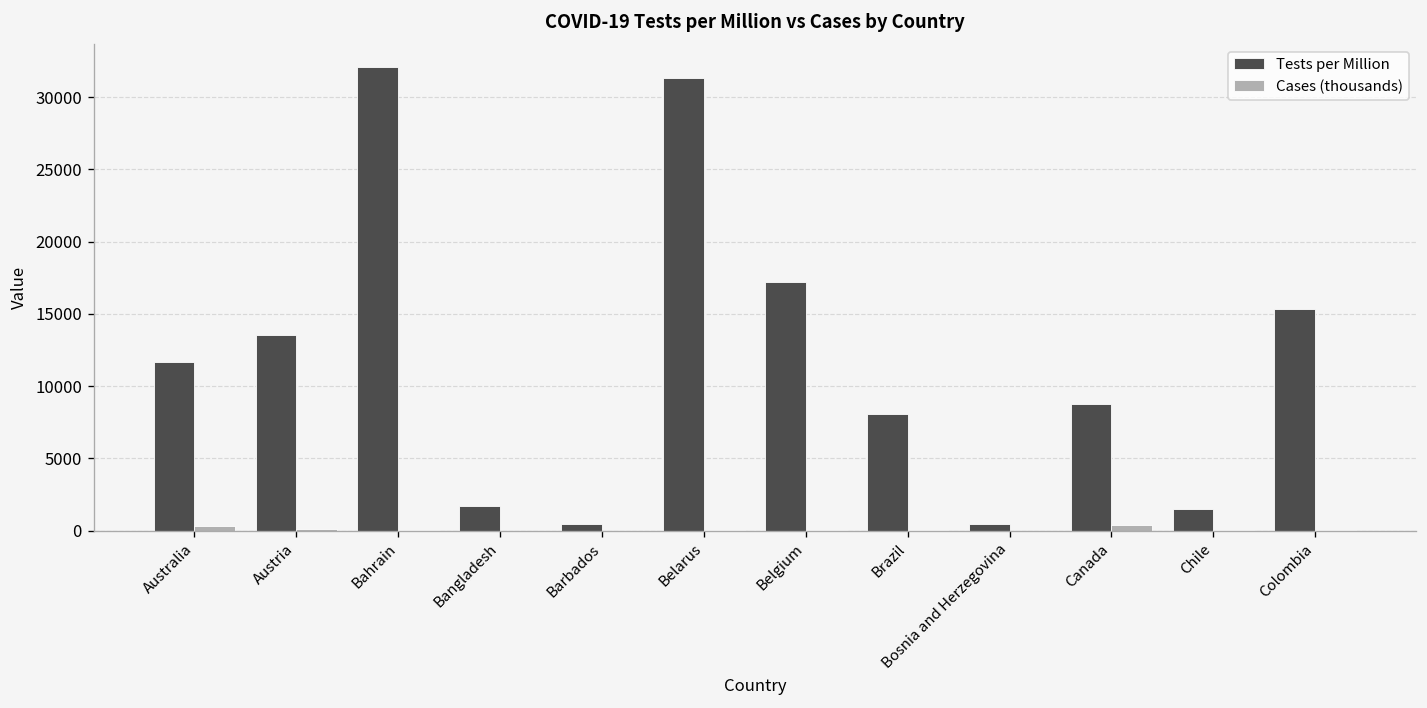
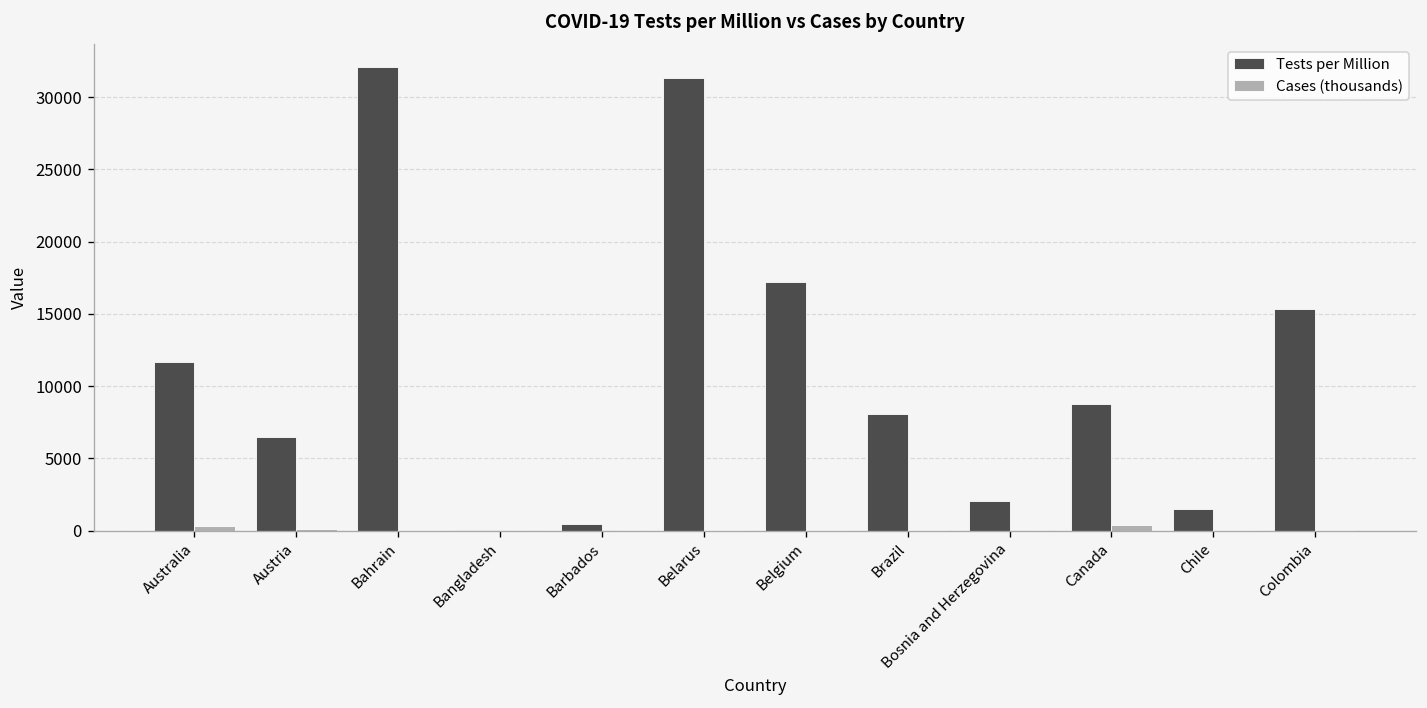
  {
    "Tests per Million": {
      "Australia": 11700,
-     "Austria": 13600,
+     "Austria": 6500,
      "Bahrain": 32100,
-     "Bangladesh": 1700,
+     "Bangladesh": 0,
      "Barbados": 500,
      "Belarus": 31300,
      "Belgium": 17200,
      "Brazil": 8000,
-     "Bosnia and Herzegovina": 500,
+     "Bosnia and Herzegovina": 2100,
      "Canada": 8800,
      "Chile": 1500,
      "Colombia": 15300
    },
    "Cases (thousands)": {
      "Australia": 300,
      "Canada": 400
    }
  }
